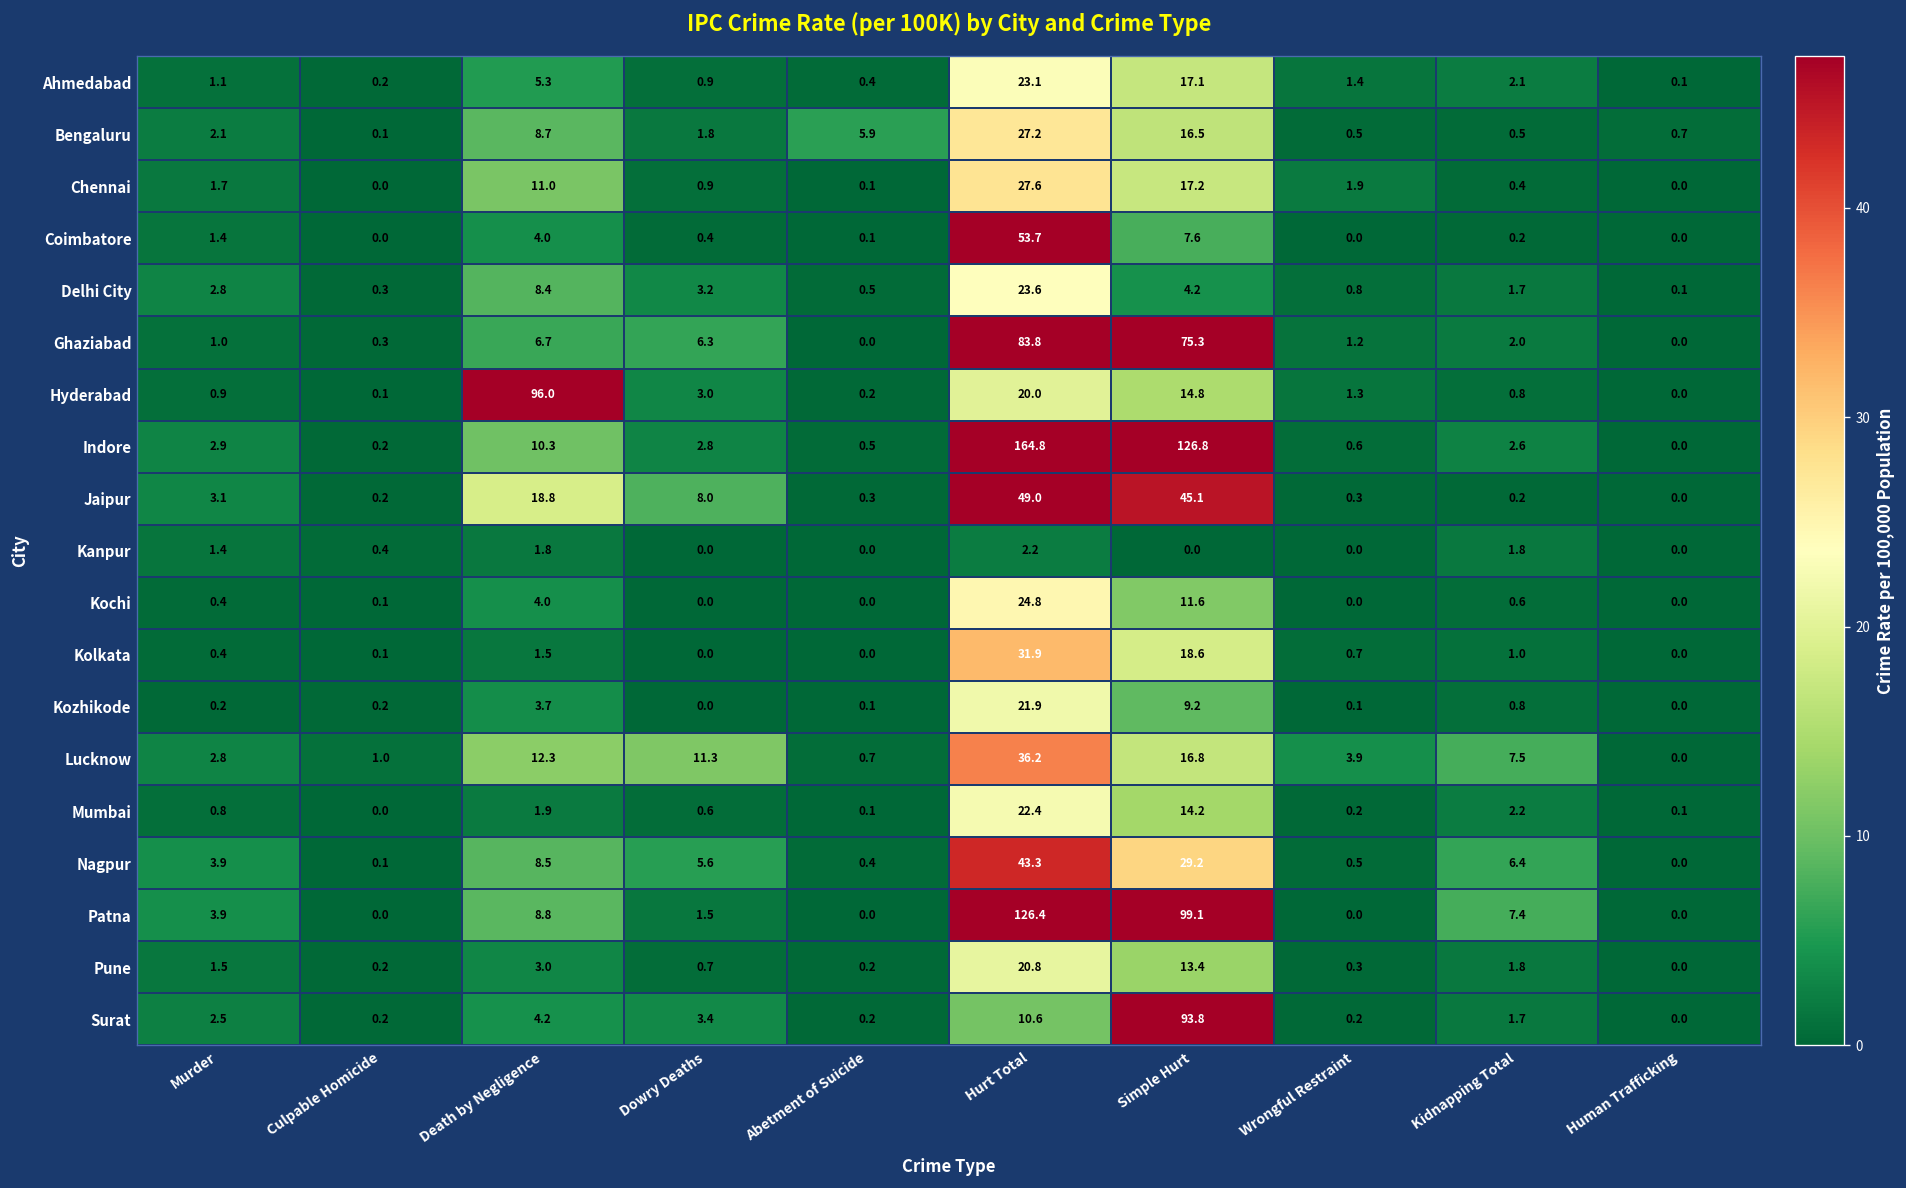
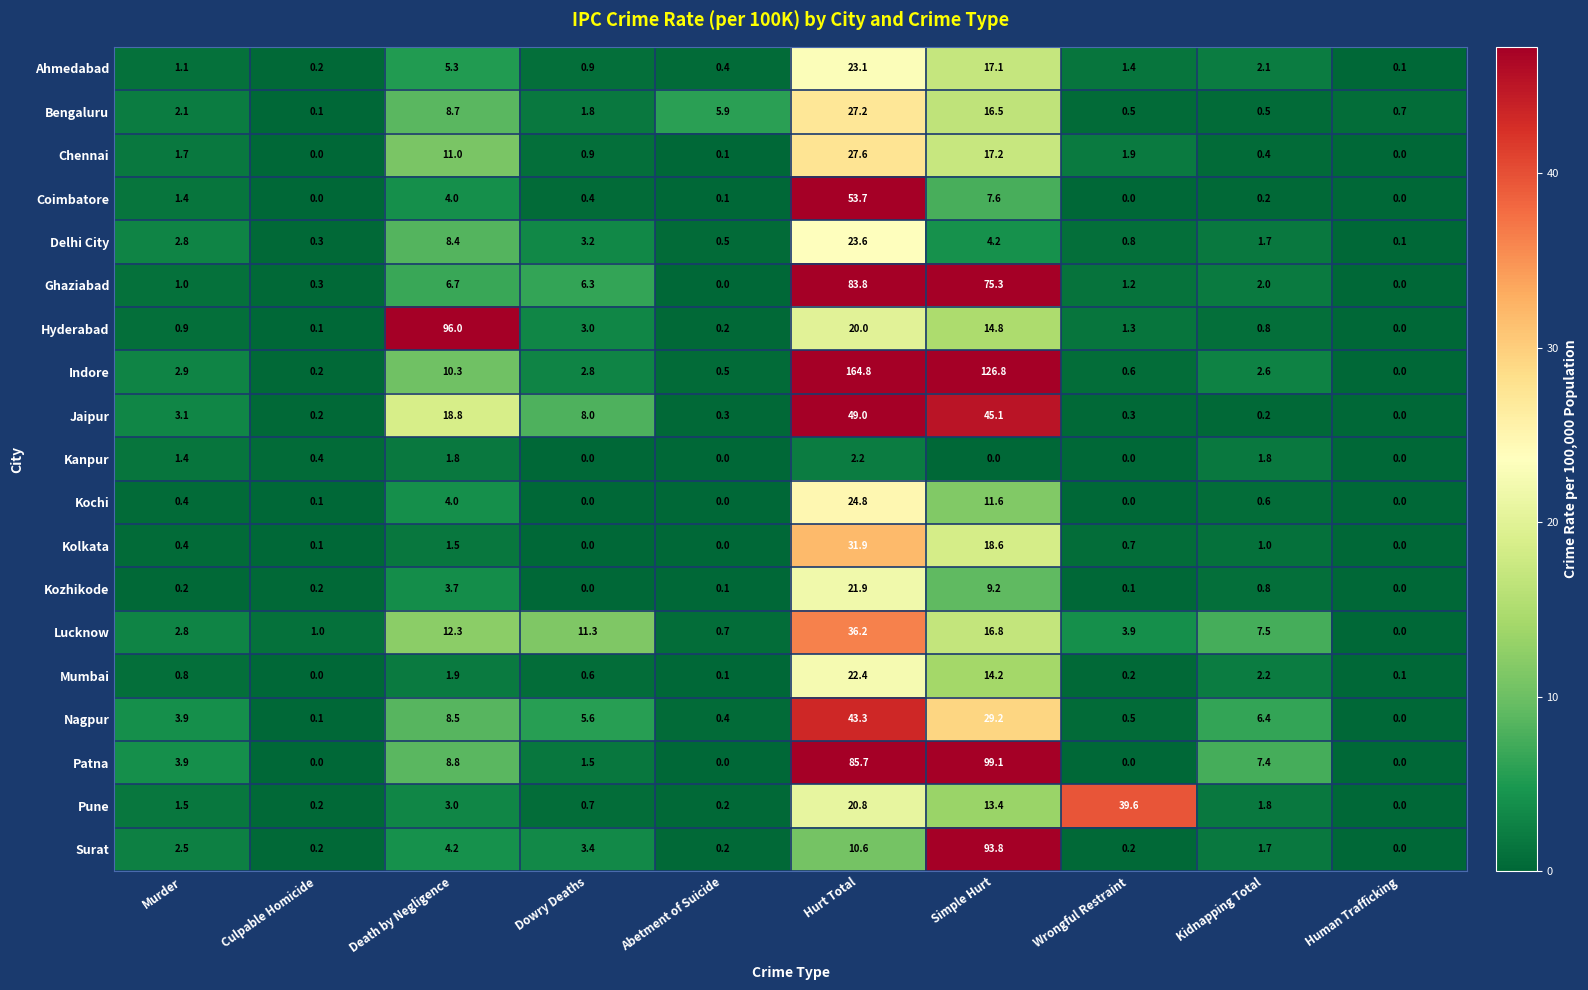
  {
    "Ahmedabad": {
      "Murder": 1.1,
      "Culpable Homicide": 0.2,
      "Death by Negligence": 5.3,
      "Dowry Deaths": 0.9,
      "Abetment of Suicide": 0.4,
      "Hurt Total": 23.1,
      "Simple Hurt": 17.1,
      "Wrongful Restraint": 1.4,
      "Kidnapping Total": 2.1,
      "Human Trafficking": 0.1
    },
    "Bengaluru": {
      "Murder": 2.1,
      "Culpable Homicide": 0.1,
      "Death by Negligence": 8.7,
      "Dowry Deaths": 1.8,
      "Abetment of Suicide": 5.9,
      "Hurt Total": 27.2,
      "Simple Hurt": 16.5,
      "Wrongful Restraint": 0.5,
      "Kidnapping Total": 0.5,
      "Human Trafficking": 0.7
    },
    "Chennai": {
      "Murder": 1.7,
      "Culpable Homicide": 0.0,
      "Death by Negligence": 11.0,
      "Dowry Deaths": 0.9,
      "Abetment of Suicide": 0.1,
      "Hurt Total": 27.6,
      "Simple Hurt": 17.2,
      "Wrongful Restraint": 1.9,
      "Kidnapping Total": 0.4,
      "Human Trafficking": 0.0
    },
    "Coimbatore": {
      "Murder": 1.4,
      "Culpable Homicide": 0.0,
      "Death by Negligence": 4.0,
      "Dowry Deaths": 0.4,
      "Abetment of Suicide": 0.1,
      "Hurt Total": 53.7,
      "Simple Hurt": 7.6,
      "Wrongful Restraint": 0.0,
      "Kidnapping Total": 0.2,
      "Human Trafficking": 0.0
    },
    "Delhi City": {
      "Murder": 2.8,
      "Culpable Homicide": 0.3,
      "Death by Negligence": 8.4,
      "Dowry Deaths": 3.2,
      "Abetment of Suicide": 0.5,
      "Hurt Total": 23.6,
      "Simple Hurt": 4.2,
      "Wrongful Restraint": 0.8,
      "Kidnapping Total": 1.7,
      "Human Trafficking": 0.1
    },
    "Ghaziabad": {
      "Murder": 1.0,
      "Culpable Homicide": 0.3,
      "Death by Negligence": 6.7,
      "Dowry Deaths": 6.3,
      "Abetment of Suicide": 0.0,
      "Hurt Total": 83.8,
      "Simple Hurt": 75.3,
      "Wrongful Restraint": 1.2,
      "Kidnapping Total": 2.0,
      "Human Trafficking": 0.0
    },
    "Hyderabad": {
      "Murder": 0.9,
      "Culpable Homicide": 0.1,
      "Death by Negligence": 96.0,
      "Dowry Deaths": 3.0,
      "Abetment of Suicide": 0.2,
      "Hurt Total": 20.0,
      "Simple Hurt": 14.8,
      "Wrongful Restraint": 1.3,
      "Kidnapping Total": 0.8,
      "Human Trafficking": 0.0
    },
    "Indore": {
      "Murder": 2.9,
      "Culpable Homicide": 0.2,
      "Death by Negligence": 10.3,
      "Dowry Deaths": 2.8,
      "Abetment of Suicide": 0.5,
      "Hurt Total": 164.8,
      "Simple Hurt": 126.8,
      "Wrongful Restraint": 0.6,
      "Kidnapping Total": 2.6,
      "Human Trafficking": 0.0
    },
    "Jaipur": {
      "Murder": 3.1,
      "Culpable Homicide": 0.2,
      "Death by Negligence": 18.8,
      "Dowry Deaths": 8.0,
      "Abetment of Suicide": 0.3,
      "Hurt Total": 49.0,
      "Simple Hurt": 45.1,
      "Wrongful Restraint": 0.3,
      "Kidnapping Total": 0.2,
      "Human Trafficking": 0.0
    },
    "Kanpur": {
      "Murder": 1.4,
      "Culpable Homicide": 0.4,
      "Death by Negligence": 1.8,
      "Dowry Deaths": 0.0,
      "Abetment of Suicide": 0.0,
      "Hurt Total": 2.2,
      "Simple Hurt": 0.0,
      "Wrongful Restraint": 0.0,
      "Kidnapping Total": 1.8,
      "Human Trafficking": 0.0
    },
    "Kochi": {
      "Murder": 0.4,
      "Culpable Homicide": 0.1,
      "Death by Negligence": 4.0,
      "Dowry Deaths": 0.0,
      "Abetment of Suicide": 0.0,
      "Hurt Total": 24.8,
      "Simple Hurt": 11.6,
      "Wrongful Restraint": 0.0,
      "Kidnapping Total": 0.6,
      "Human Trafficking": 0.0
    },
    "Kolkata": {
      "Murder": 0.4,
      "Culpable Homicide": 0.1,
      "Death by Negligence": 1.5,
      "Dowry Deaths": 0.0,
      "Abetment of Suicide": 0.0,
      "Hurt Total": 31.9,
      "Simple Hurt": 18.6,
      "Wrongful Restraint": 0.7,
      "Kidnapping Total": 1.0,
      "Human Trafficking": 0.0
    },
    "Kozhikode": {
      "Murder": 0.2,
      "Culpable Homicide": 0.2,
      "Death by Negligence": 3.7,
      "Dowry Deaths": 0.0,
      "Abetment of Suicide": 0.1,
      "Hurt Total": 21.9,
      "Simple Hurt": 9.2,
      "Wrongful Restraint": 0.1,
      "Kidnapping Total": 0.8,
      "Human Trafficking": 0.0
    },
    "Lucknow": {
      "Murder": 2.8,
      "Culpable Homicide": 1.0,
      "Death by Negligence": 12.3,
      "Dowry Deaths": 11.3,
      "Abetment of Suicide": 0.7,
      "Hurt Total": 36.2,
      "Simple Hurt": 16.8,
      "Wrongful Restraint": 3.9,
      "Kidnapping Total": 7.5,
      "Human Trafficking": 0.0
    },
    "Mumbai": {
      "Murder": 0.8,
      "Culpable Homicide": 0.0,
      "Death by Negligence": 1.9,
      "Dowry Deaths": 0.6,
      "Abetment of Suicide": 0.1,
      "Hurt Total": 22.4,
      "Simple Hurt": 14.2,
      "Wrongful Restraint": 0.2,
      "Kidnapping Total": 2.2,
      "Human Trafficking": 0.1
    },
    "Nagpur": {
      "Murder": 3.9,
      "Culpable Homicide": 0.1,
      "Death by Negligence": 8.5,
      "Dowry Deaths": 5.6,
      "Abetment of Suicide": 0.4,
      "Hurt Total": 43.3,
      "Simple Hurt": 29.2,
      "Wrongful Restraint": 0.5,
      "Kidnapping Total": 6.4,
      "Human Trafficking": 0.0
    },
    "Patna": {
      "Murder": 3.9,
      "Culpable Homicide": 0.0,
      "Death by Negligence": 8.8,
      "Dowry Deaths": 1.5,
      "Abetment of Suicide": 0.0,
-     "Hurt Total": 126.4,
+     "Hurt Total": 85.7,
      "Simple Hurt": 99.1,
      "Wrongful Restraint": 0.0,
      "Kidnapping Total": 7.4,
      "Human Trafficking": 0.0
    },
    "Pune": {
      "Murder": 1.5,
      "Culpable Homicide": 0.2,
      "Death by Negligence": 3.0,
      "Dowry Deaths": 0.7,
      "Abetment of Suicide": 0.2,
      "Hurt Total": 20.8,
      "Simple Hurt": 13.4,
-     "Wrongful Restraint": 0.3,
+     "Wrongful Restraint": 39.6,
      "Kidnapping Total": 1.8,
      "Human Trafficking": 0.0
    },
    "Surat": {
      "Murder": 2.5,
      "Culpable Homicide": 0.2,
      "Death by Negligence": 4.2,
      "Dowry Deaths": 3.4,
      "Abetment of Suicide": 0.2,
      "Hurt Total": 10.6,
      "Simple Hurt": 93.8,
      "Wrongful Restraint": 0.2,
      "Kidnapping Total": 1.7,
      "Human Trafficking": 0.0
    }
  }
